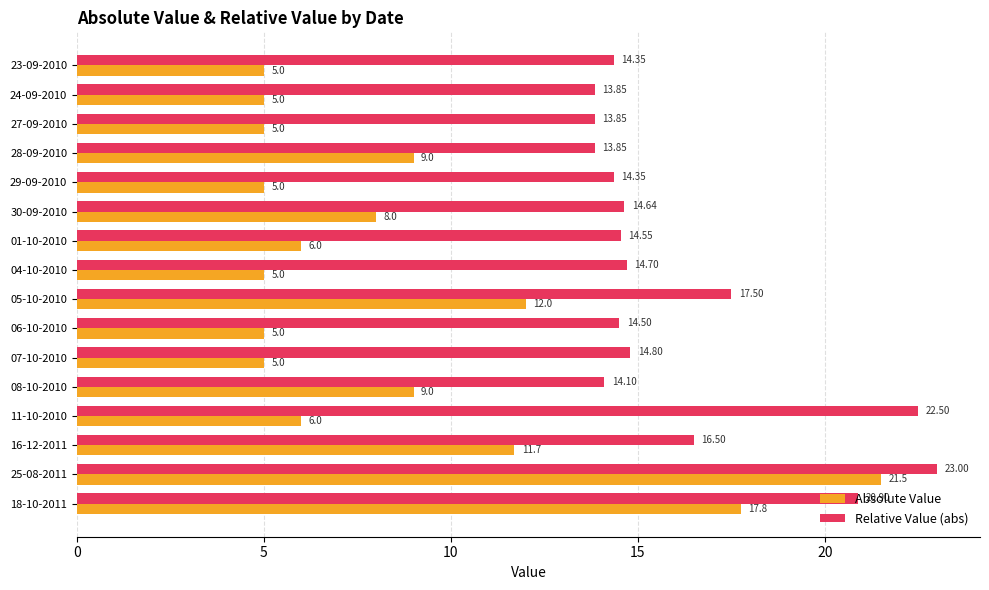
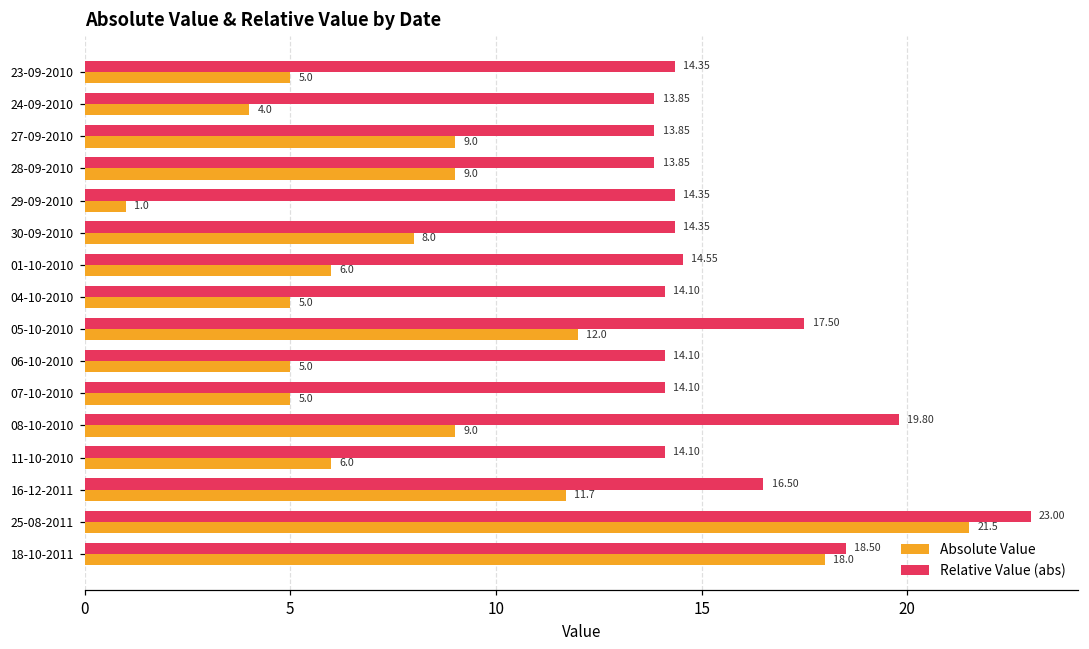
  {
    "Absolute Value": {
      "23-09-2010": 5.0,
-     "24-09-2010": 5.0,
-     "27-09-2010": 5.0,
+     "24-09-2010": 4.0,
+     "27-09-2010": 9.0,
      "28-09-2010": 9.0,
-     "29-09-2010": 5.0,
+     "29-09-2010": 1.0,
      "30-09-2010": 8.0,
      "01-10-2010": 6.0,
      "04-10-2010": 5.0,
      "05-10-2010": 12.0,
      "06-10-2010": 5.0,
      "07-10-2010": 5.0,
      "08-10-2010": 9.0,
      "11-10-2010": 6.0,
      "16-12-2011": 11.7,
      "25-08-2011": 21.5,
-     "18-10-2011": 17.8
+     "18-10-2011": 18.0
    },
    "Relative Value (abs)": {
      "23-09-2010": 14.35,
      "24-09-2010": 13.85,
      "27-09-2010": 13.85,
      "28-09-2010": 13.85,
      "29-09-2010": 14.35,
-     "30-09-2010": 14.64,
+     "30-09-2010": 14.35,
      "01-10-2010": 14.55,
-     "04-10-2010": 14.70,
+     "04-10-2010": 14.10,
      "05-10-2010": 17.50,
-     "06-10-2010": 14.50,
-     "07-10-2010": 14.80,
-     "08-10-2010": 14.10,
-     "11-10-2010": 22.50,
+     "06-10-2010": 14.10,
+     "07-10-2010": 14.10,
+     "08-10-2010": 19.80,
+     "11-10-2010": 14.10,
      "16-12-2011": 16.50,
      "25-08-2011": 23.00,
-     "18-10-2011": 20.90
+     "18-10-2011": 18.50
    }
  }
